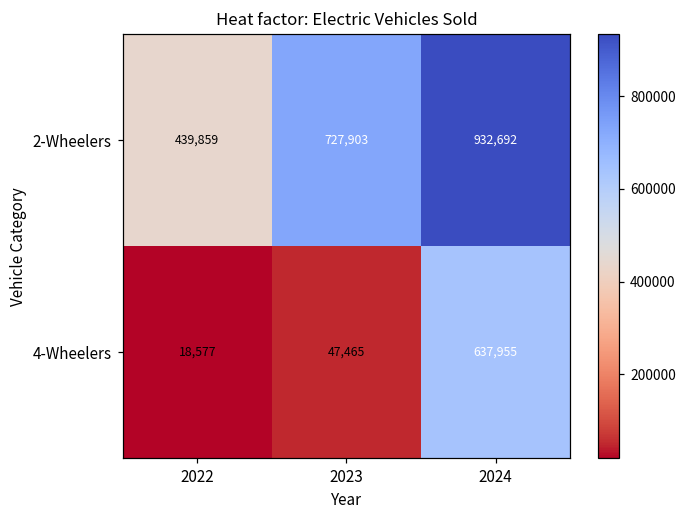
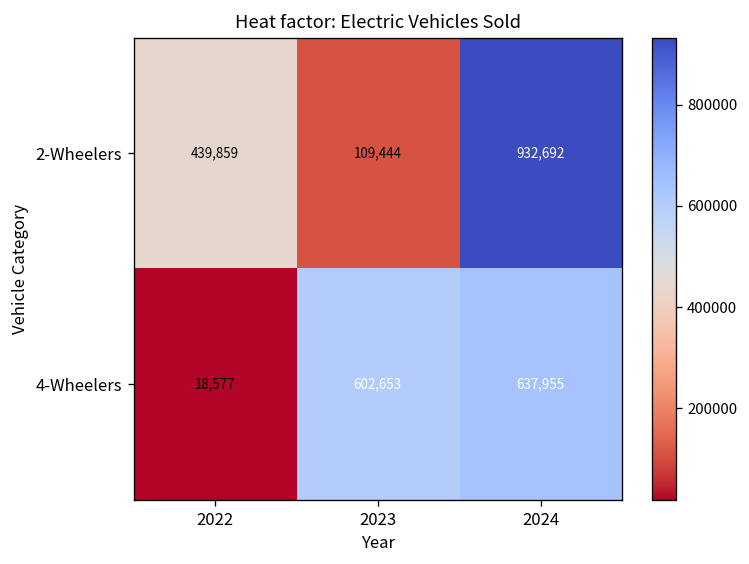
  {
    "2-Wheelers": {
      "2022": "439,859",
-     "2023": "727,903",
+     "2023": "109,444",
      "2024": "932,692"
    },
    "4-Wheelers": {
      "2022": "18,577",
-     "2023": "47,465",
+     "2023": "602,653",
      "2024": "637,955"
    }
  }
